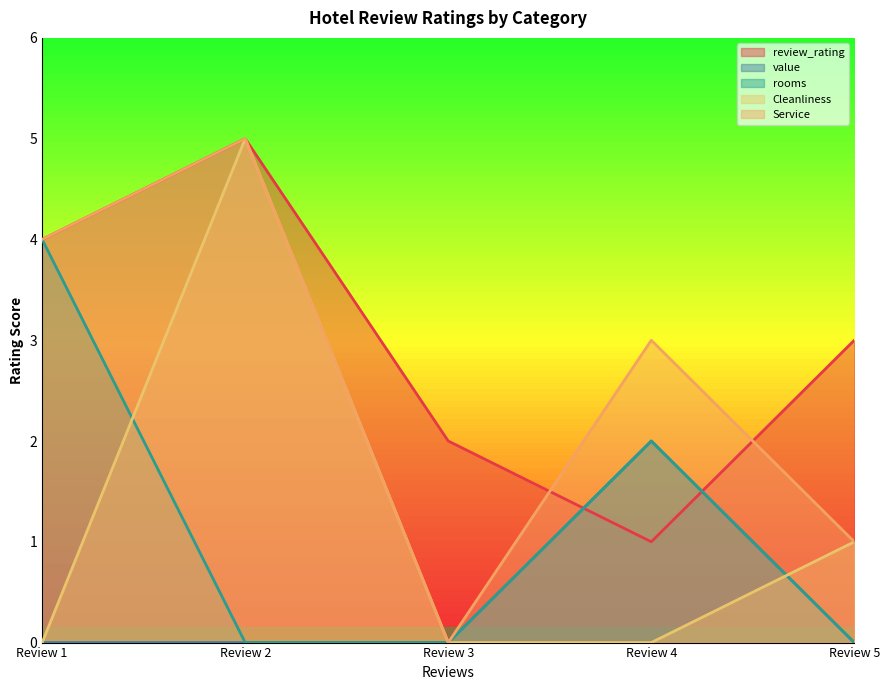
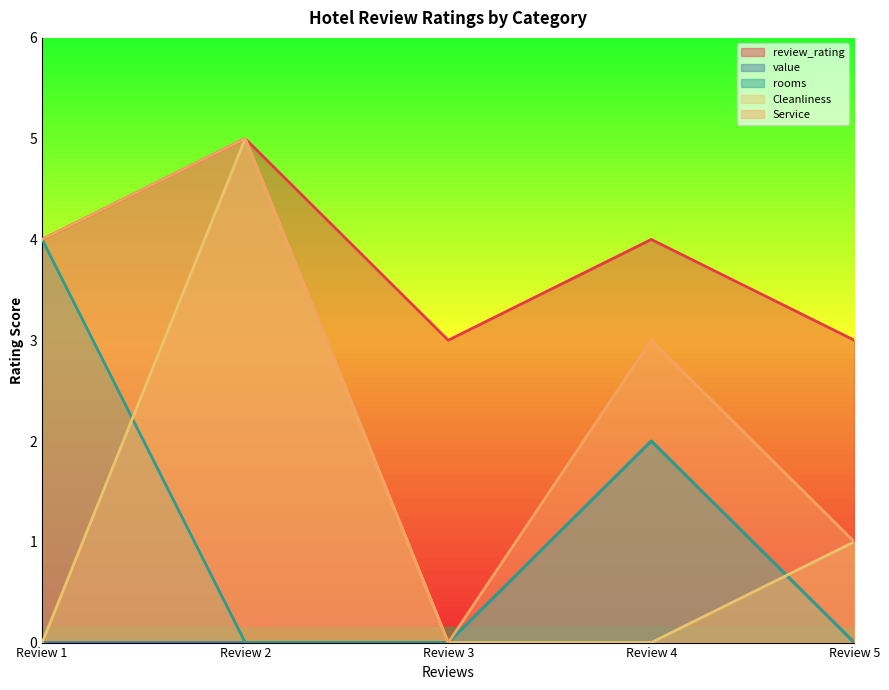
  {
    "review_rating": {
-     "Review 3": 2,
-     "Review 4": 1,
+     "Review 3": 3,
+     "Review 4": 4,
      "Review 5": 3
    }
  }
